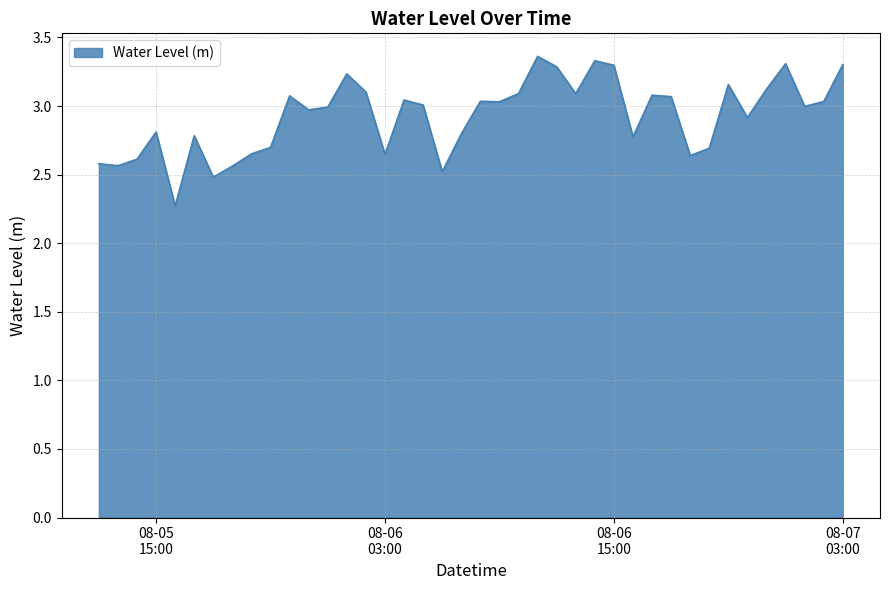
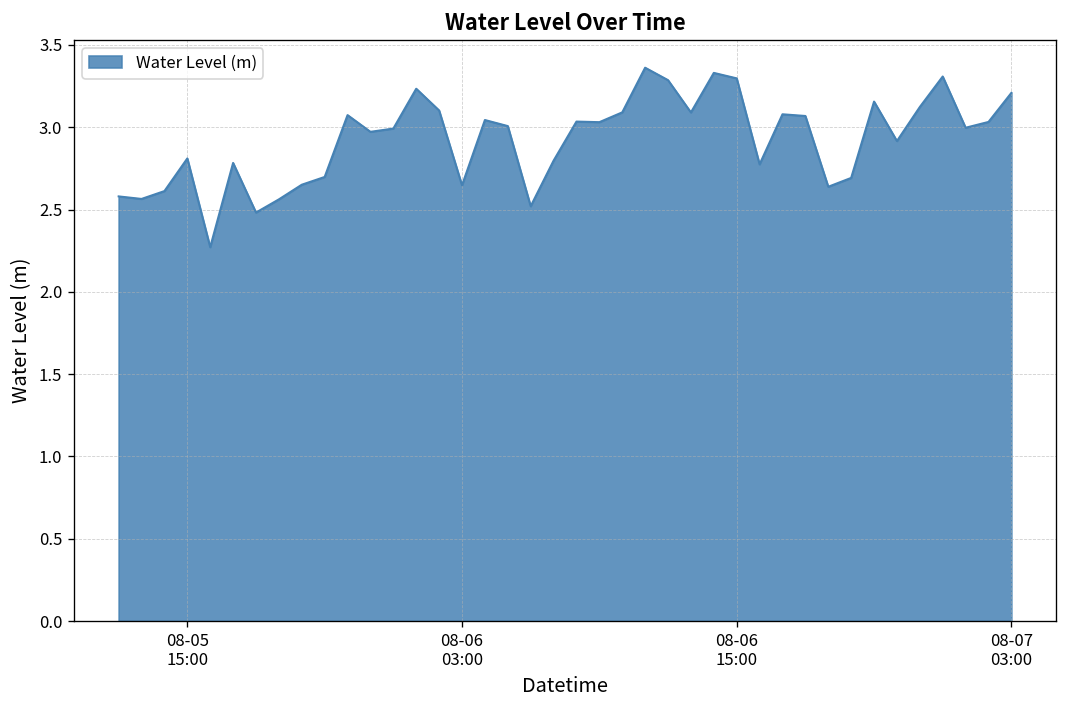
  {
    "08-05 15:00": 2.81,
    "08-06 03:00": 2.65,
    "08-06 15:00": 3.30,
-   "08-07 03:00": 3.30
+   "08-07 03:00": 3.21
  }
